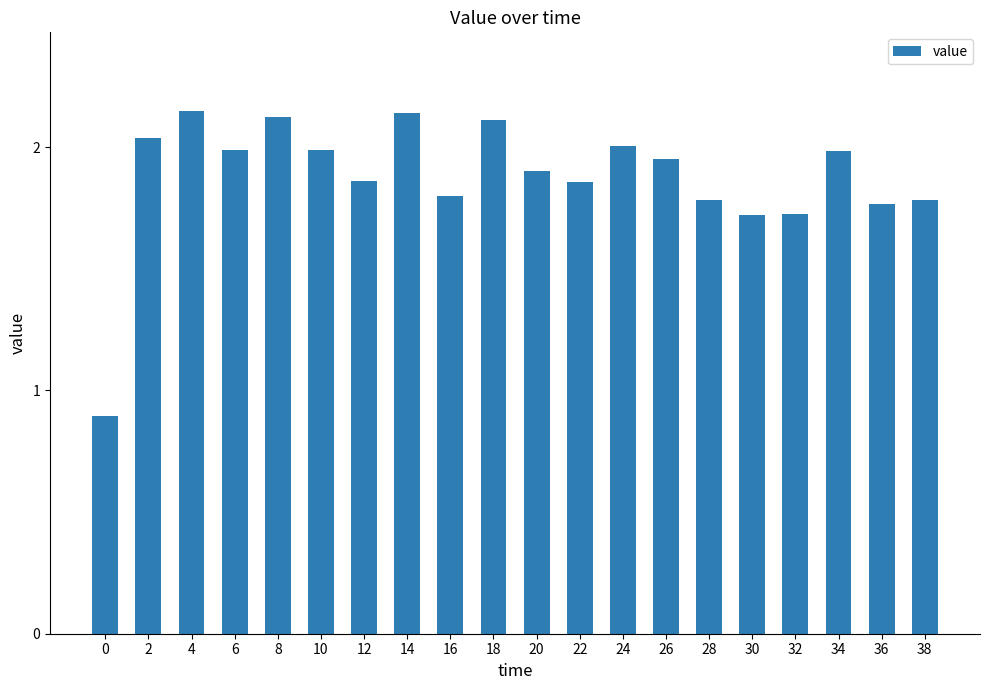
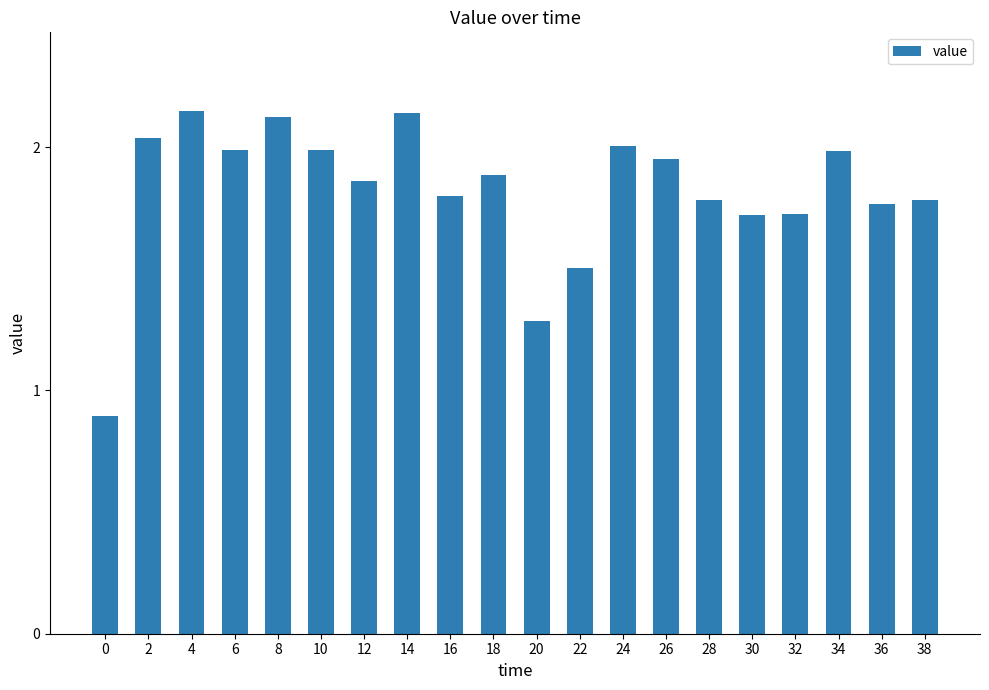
  {
    "0": 0.89,
    "2": 2.04,
    "4": 2.15,
    "6": 1.99,
    "8": 2.13,
    "10": 1.99,
    "12": 1.86,
    "14": 2.14,
    "16": 1.80,
-   "18": 2.11,
-   "20": 1.90,
-   "22": 1.86,
+   "18": 1.88,
+   "20": 1.29,
+   "22": 1.50,
    "24": 2.01,
    "26": 1.95,
    "28": 1.78,
    "30": 1.72,
    "32": 1.73,
    "34": 1.99,
    "36": 1.77,
    "38": 1.78
  }
